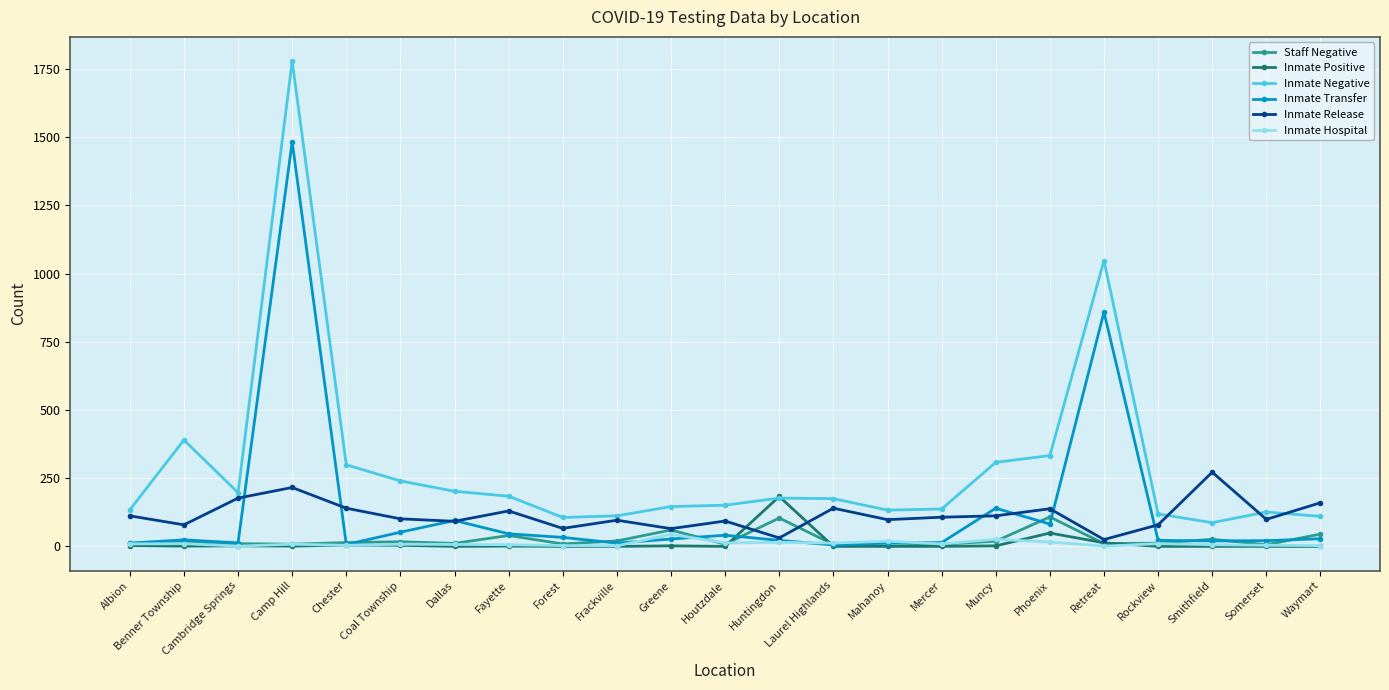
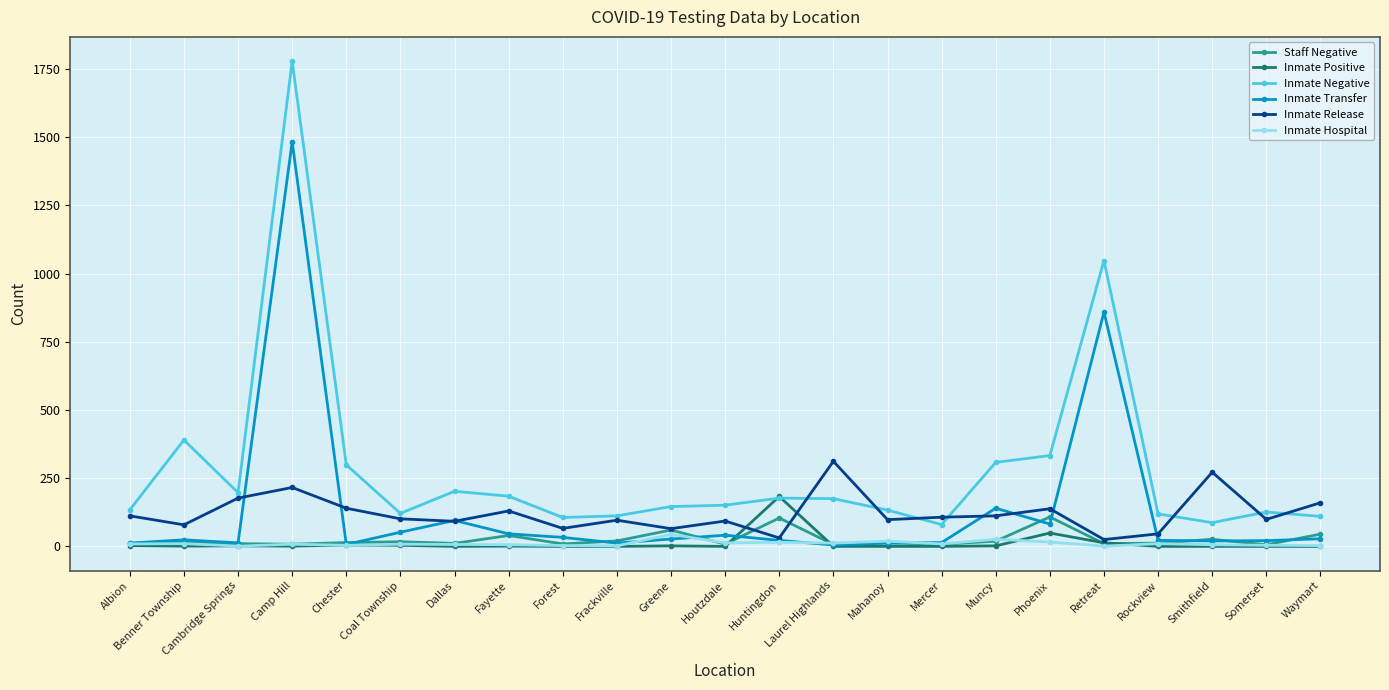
  {
    "Inmate Negative": {
      "Albion": 130,
      "Benner Township": 390,
      "Cambridge Springs": 200,
      "Camp Hill": 1780,
      "Chester": 300,
-     "Coal Township": 240,
+     "Coal Township": 120,
      "Dallas": 200,
      "Fayette": 180,
      "Forest": 110,
      "Frackville": 110,
      "Greene": 150,
      "Houtzdale": 150,
      "Laurel Highlands": 180,
      "Mahanoy": 130,
-     "Mercer": 140,
+     "Mercer": 80,
      "Muncy": 310,
      "Phoenix": 330,
      "Retreat": 1050,
      "Rockview": 120,
      "Smithfield": 90,
      "Somerset": 130,
      "Waymart": 110
    },
    "Inmate Transfer": {
      "Camp Hill": 1480,
      "Coal Township": 50,
      "Forest": 30,
      "Greene": 30,
      "Houtzdale": 40,
      "Muncy": 140,
      "Phoenix": 80,
      "Retreat": 860,
      "Rockview": 20,
      "Somerset": 20,
      "Waymart": 30
    },
    "Inmate Release": {
      "Albion": 110,
      "Benner Township": 80,
      "Cambridge Springs": 180,
      "Camp Hill": 220,
      "Chester": 140,
      "Coal Township": 100,
      "Fayette": 130,
      "Forest": 70,
      "Frackville": 100,
      "Houtzdale": 90,
-     "Laurel Highlands": 140,
+     "Laurel Highlands": 310,
      "Mahanoy": 100,
      "Mercer": 110,
      "Muncy": 110,
      "Phoenix": 140,
      "Retreat": 30,
-     "Rockview": 80,
+     "Rockview": 50,
      "Smithfield": 270,
      "Somerset": 100,
      "Waymart": 160
    },
    "Inmate Hospital": {
      "Greene": 40,
      "Phoenix": 20
    }
  }
